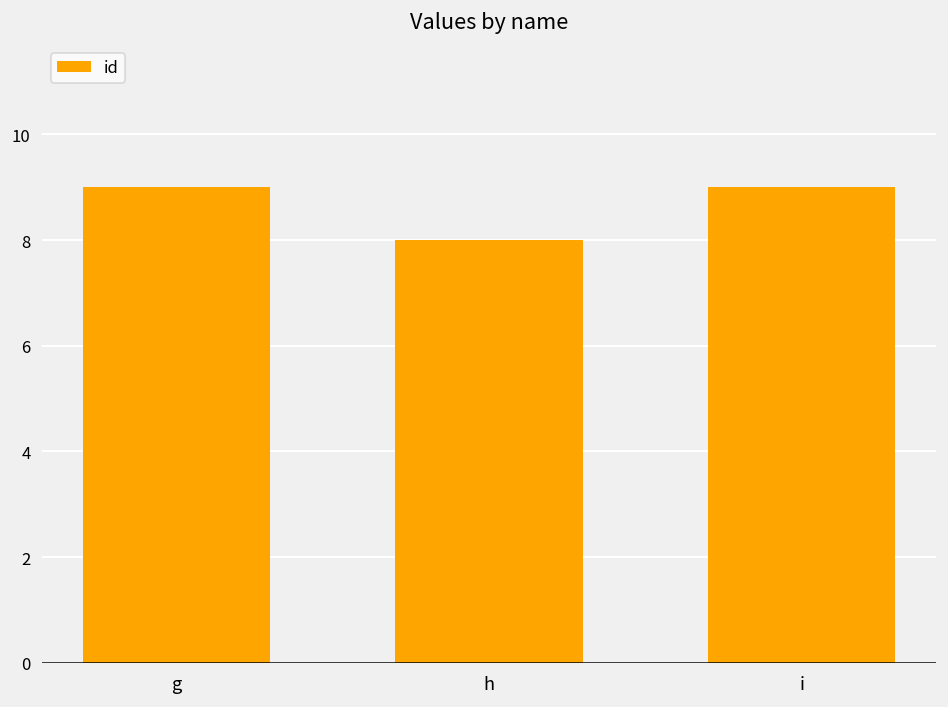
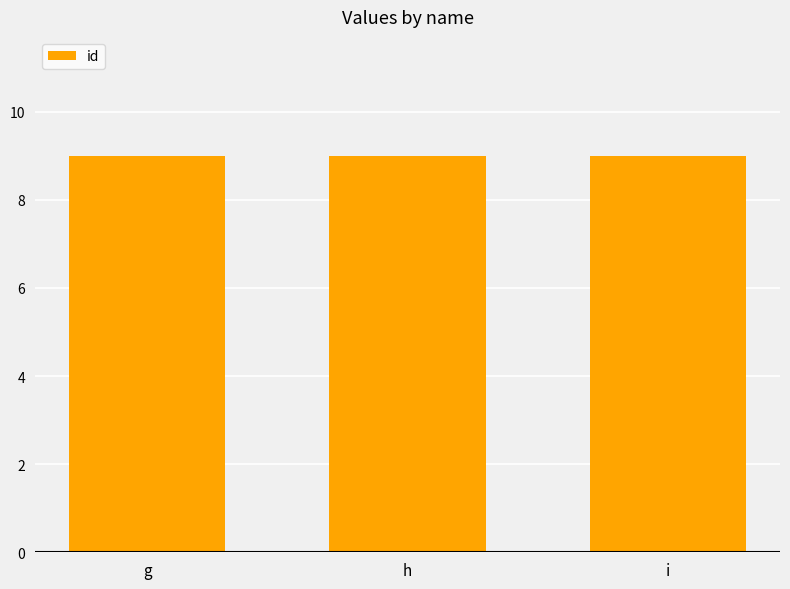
  {
    "g": 9,
-   "h": 8,
+   "h": 9,
    "i": 9
  }
